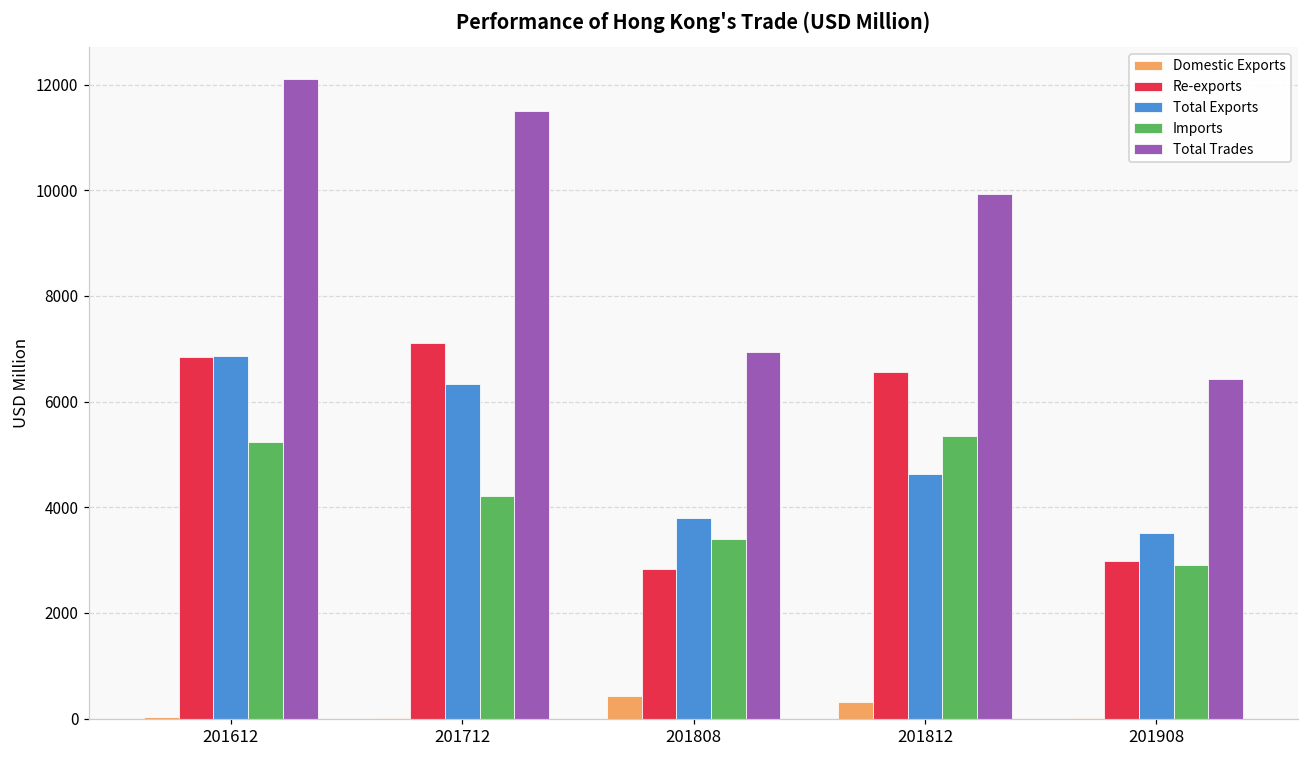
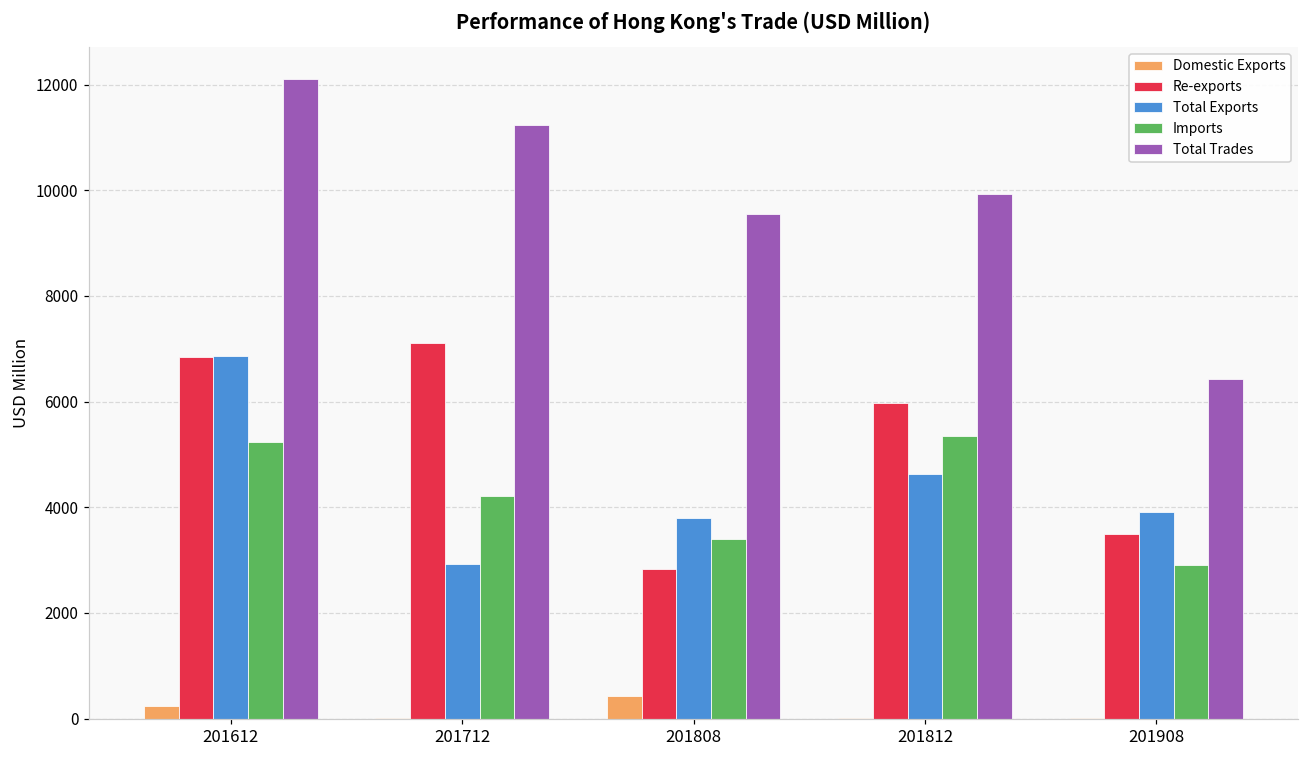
  {
    "Domestic Exports": {
-     "201612": 0,
+     "201612": 200,
      "201808": 400,
-     "201812": 300
+     "201812": 0
    },
    "Re-exports": {
      "201612": 6800,
      "201712": 7100,
      "201808": 2800,
-     "201812": 6600,
-     "201908": 3000
+     "201812": 6000,
+     "201908": 3500
    },
    "Total Exports": {
      "201612": 6900,
-     "201712": 6300,
+     "201712": 2900,
      "201808": 3800,
      "201812": 4600,
-     "201908": 3500
+     "201908": 3900
    },
    "Imports": {
      "201612": 5200,
      "201712": 4200,
      "201808": 3400,
      "201812": 5400,
      "201908": 2900
    },
    "Total Trades": {
      "201612": 12100,
-     "201712": 11500,
-     "201808": 6900,
+     "201712": 11200,
+     "201808": 9500,
      "201812": 9900,
      "201908": 6400
    }
  }
